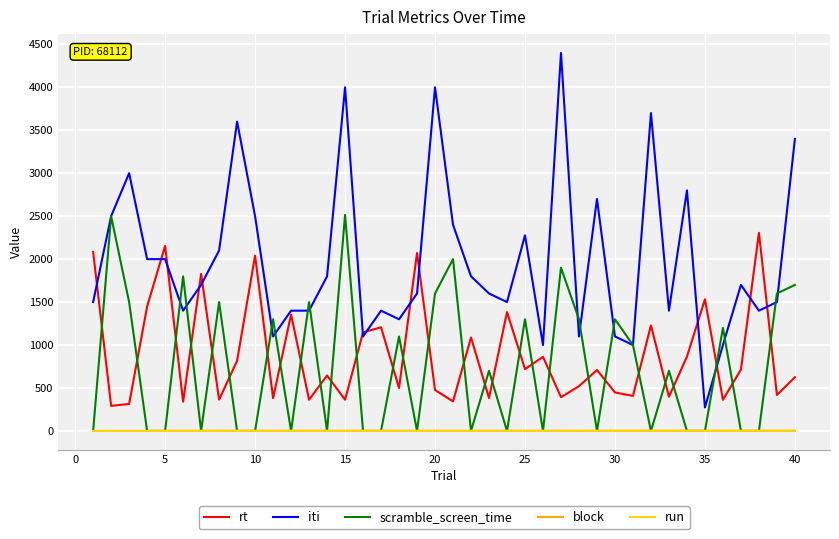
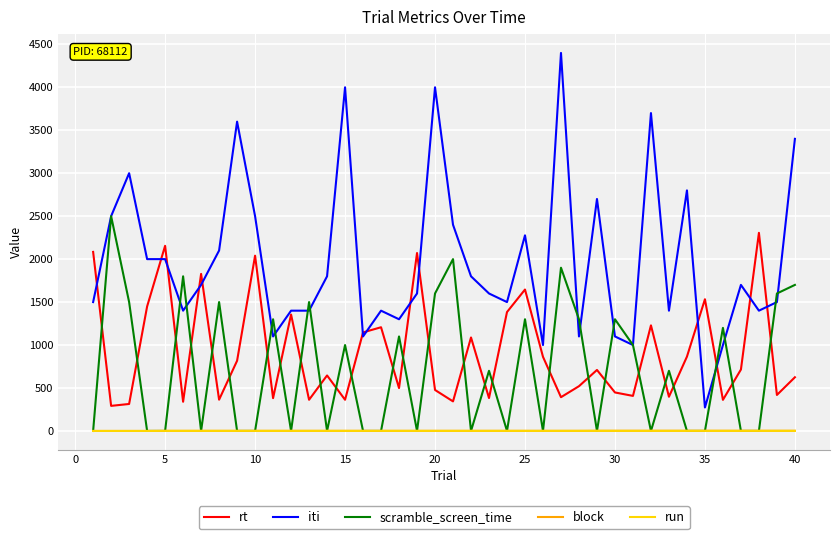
  {
    "rt": {
      "5": 2200,
      "10": 2000,
      "15": 400,
      "20": 500,
-     "25": 700,
+     "25": 1600,
      "30": 400,
      "35": 1500,
      "40": 600
    },
    "iti": {
      "5": 2000,
      "10": 2500,
      "15": 4000,
      "20": 4000,
      "25": 2300,
      "30": 1100,
      "35": 300,
      "40": 3400
    },
    "scramble_screen_time": {
-     "15": 2500,
+     "15": 1000,
      "20": 1600,
      "25": 1300,
      "30": 1300,
      "40": 1700
    },
    "run": {
      "15": 0,
      "20": 0,
      "25": 0,
      "30": 0,
      "40": 0
    }
  }
